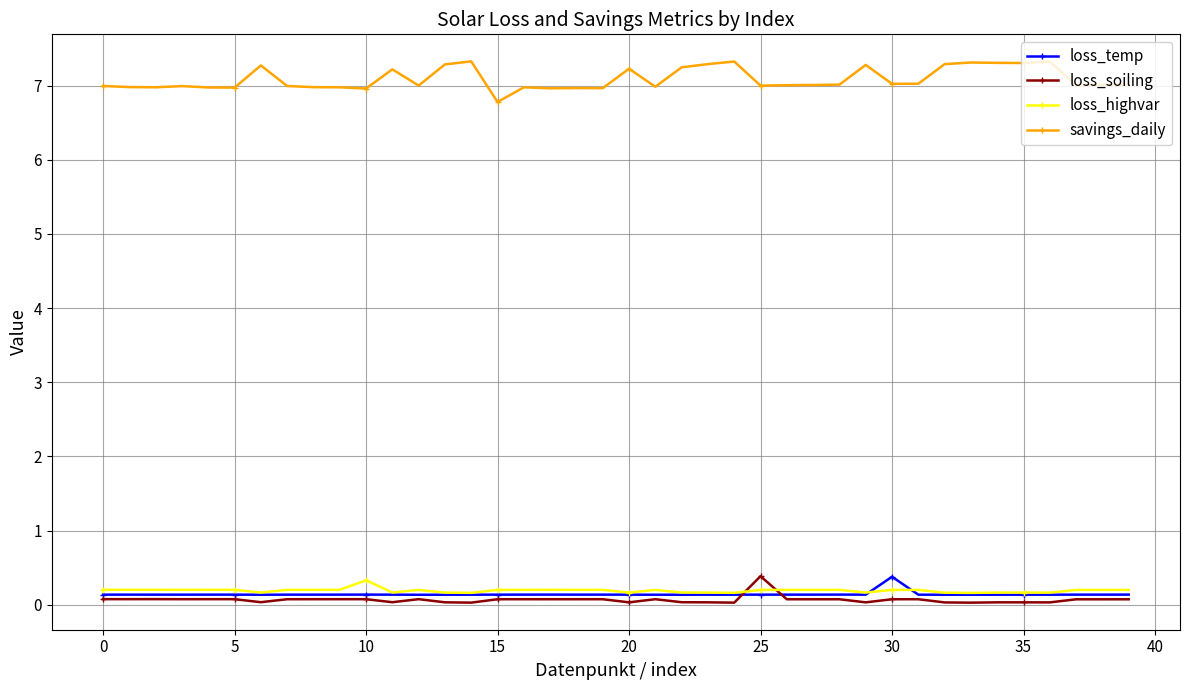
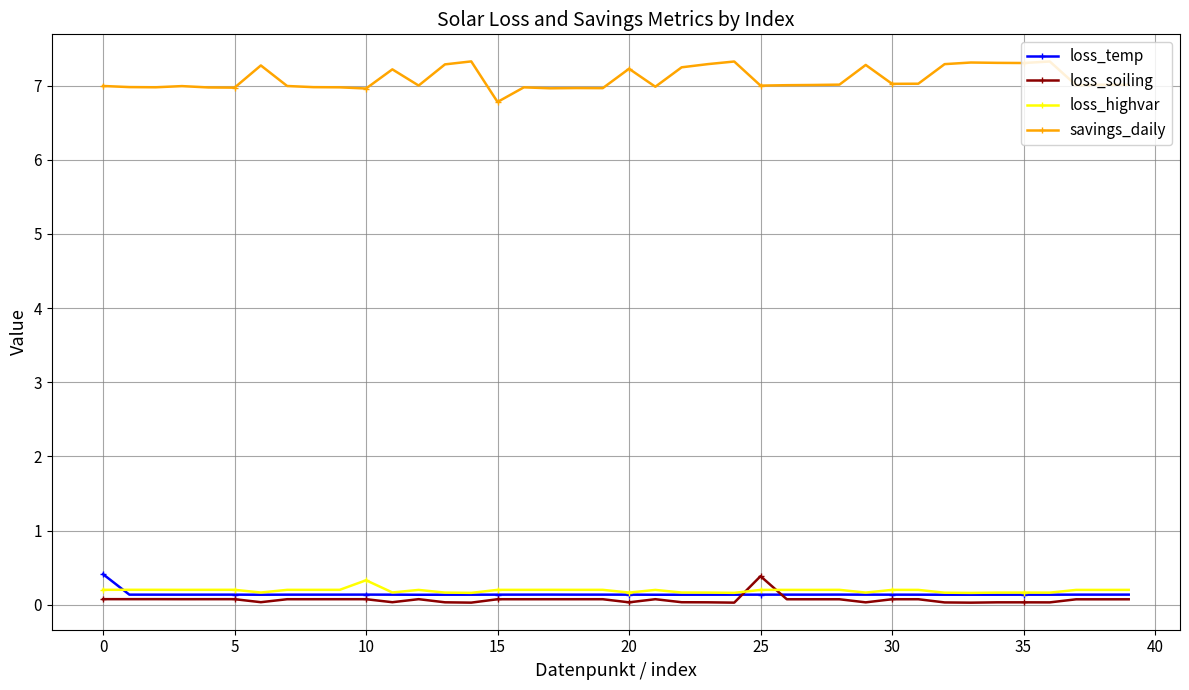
  {
    "loss_temp": {
-     "0": 0.1,
+     "0": 0.4,
      "5": 0.1,
      "10": 0.1,
      "15": 0.1,
      "25": 0.1,
-     "30": 0.4
+     "30": 0.1
    },
    "loss_soiling": {
      "0": 0.1,
      "5": 0.1,
      "10": 0.1,
      "15": 0.1,
      "20": 0.0,
      "25": 0.4,
      "30": 0.1,
      "35": 0.0
    },
    "loss_highvar": {
      "0": 0.2,
      "5": 0.2,
      "10": 0.3,
      "15": 0.2,
      "25": 0.2,
      "30": 0.2
    },
    "savings_daily": {
      "0": 7.0,
      "5": 7.0,
      "10": 7.0,
      "15": 6.8,
      "20": 7.2,
      "25": 7.0,
      "30": 7.0
    }
  }
